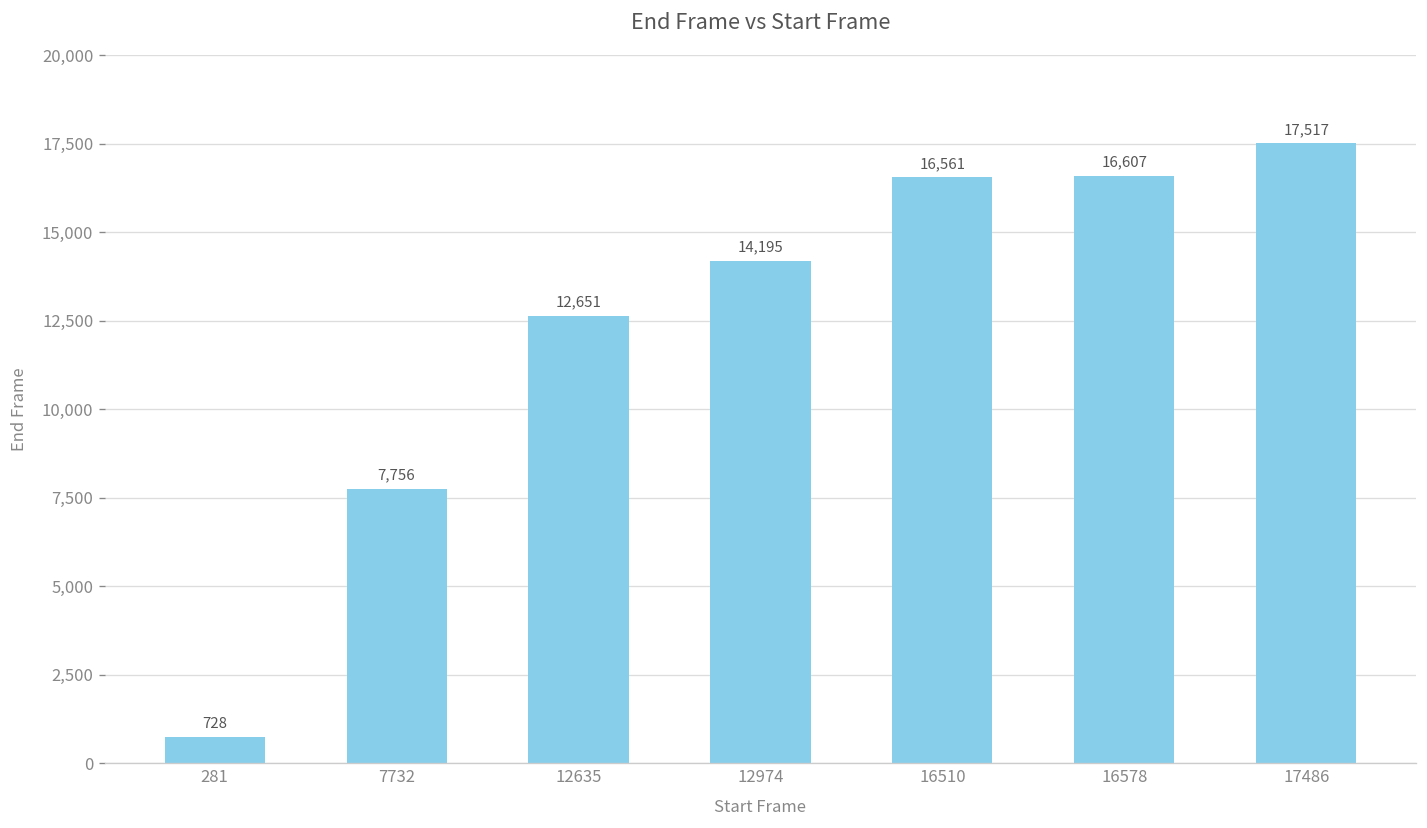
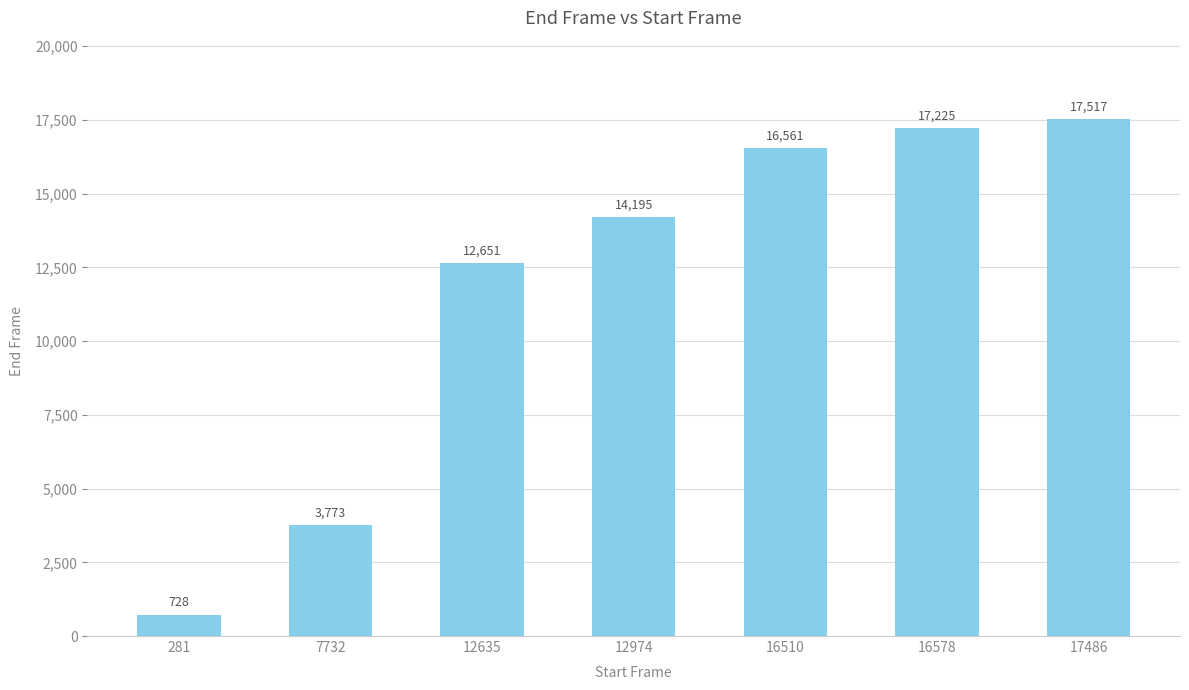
  {
    "281": "728",
-   "7732": "7,756",
+   "7732": "3,773",
    "12635": "12,651",
    "12974": "14,195",
    "16510": "16,561",
-   "16578": "16,607",
+   "16578": "17,225",
    "17486": "17,517"
  }
